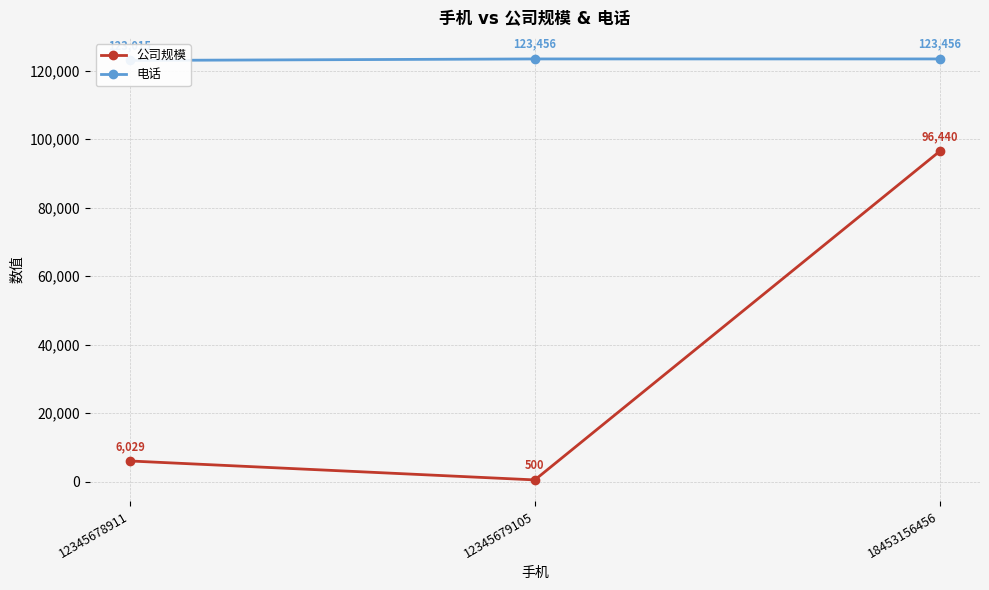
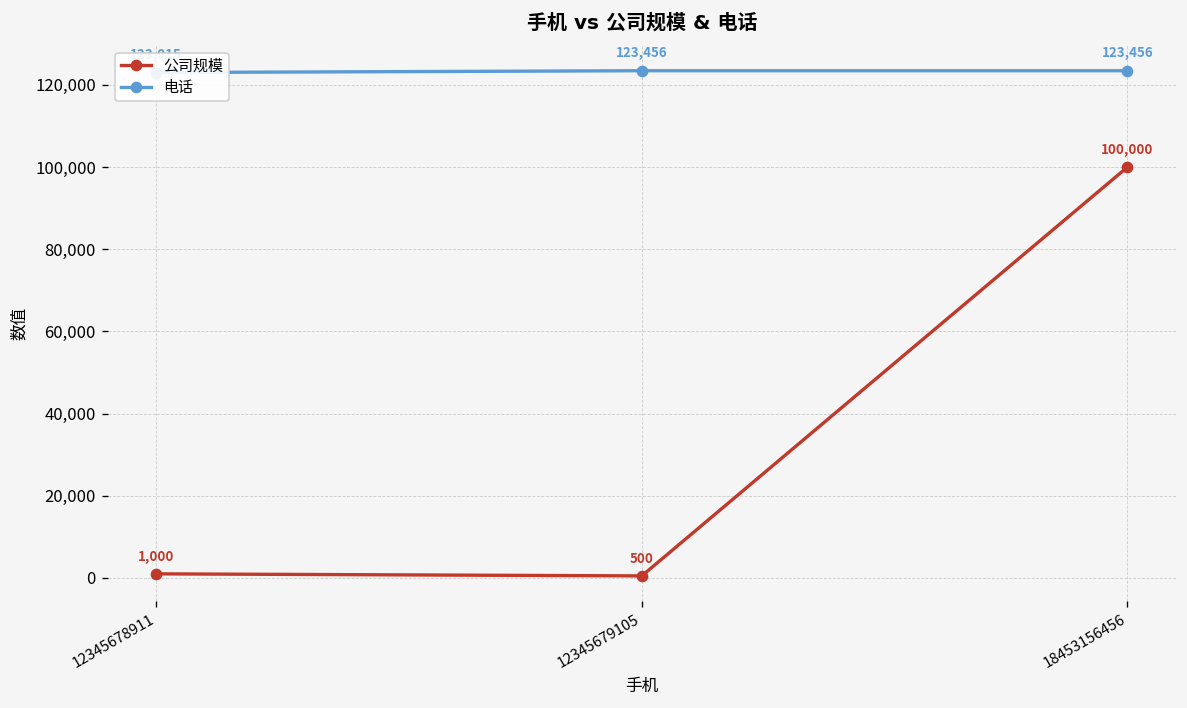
  {
    "公司规模": {
-     "12345678911": "6,029",
+     "12345678911": "1,000",
      "12345679105": "500",
-     "18453156456": "96,440"
+     "18453156456": "100,000"
    },
    "电话": {
      "12345679105": "123,456",
      "18453156456": "123,456"
    }
  }
